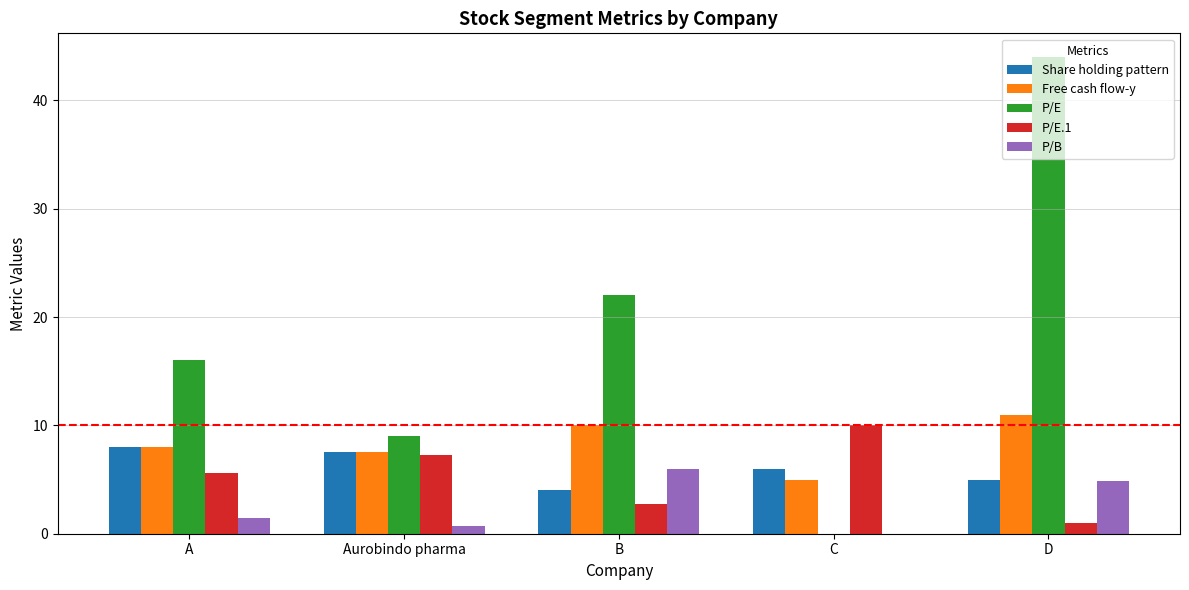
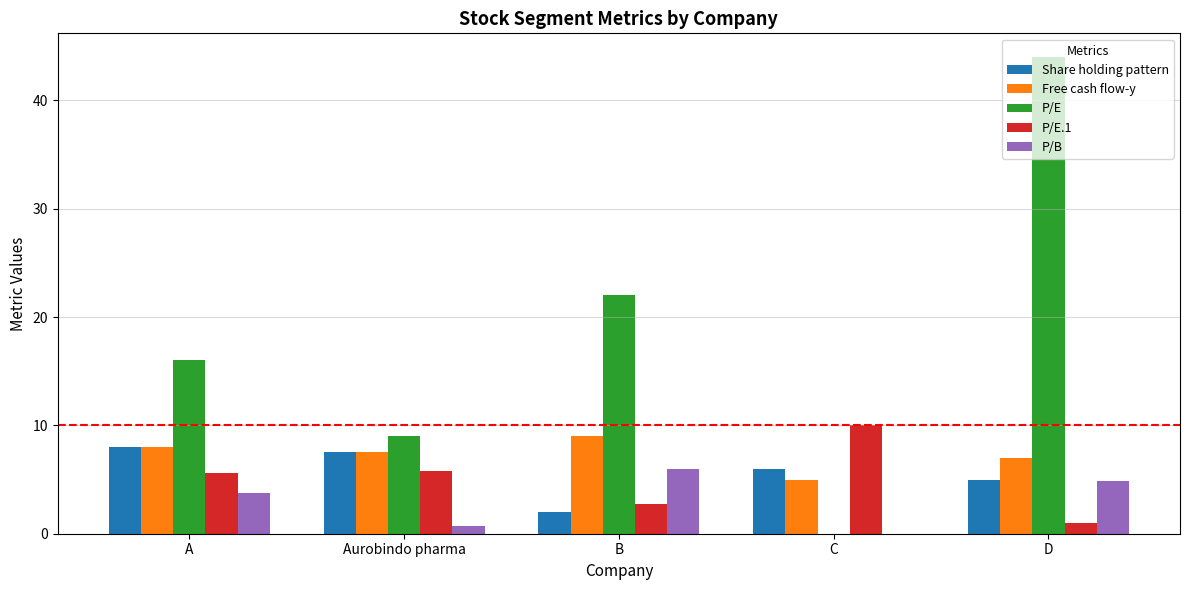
  {
    "Share holding pattern": {
      "A": 8,
      "Aurobindo pharma": 7.5,
-     "B": 4,
+     "B": 2,
      "C": 6,
      "D": 5
    },
    "Free cash flow-y": {
      "A": 8,
      "Aurobindo pharma": 7.5,
-     "B": 10,
+     "B": 9,
      "C": 5,
-     "D": 11
+     "D": 7
    },
    "P/E": {
      "A": 16.0,
      "Aurobindo pharma": 9.0,
      "B": 22.0,
      "C": 0.0
    },
    "P/E.1": {
      "A": 5.6,
-     "Aurobindo pharma": 7.2,
+     "Aurobindo pharma": 5.8,
      "B": 2.8,
      "C": 10.0,
      "D": 1.0
    },
    "P/B": {
-     "A": 1.4,
+     "A": 3.8,
      "Aurobindo pharma": 0.7,
      "B": 5.9,
      "C": 0.0,
      "D": 4.9
    }
  }
